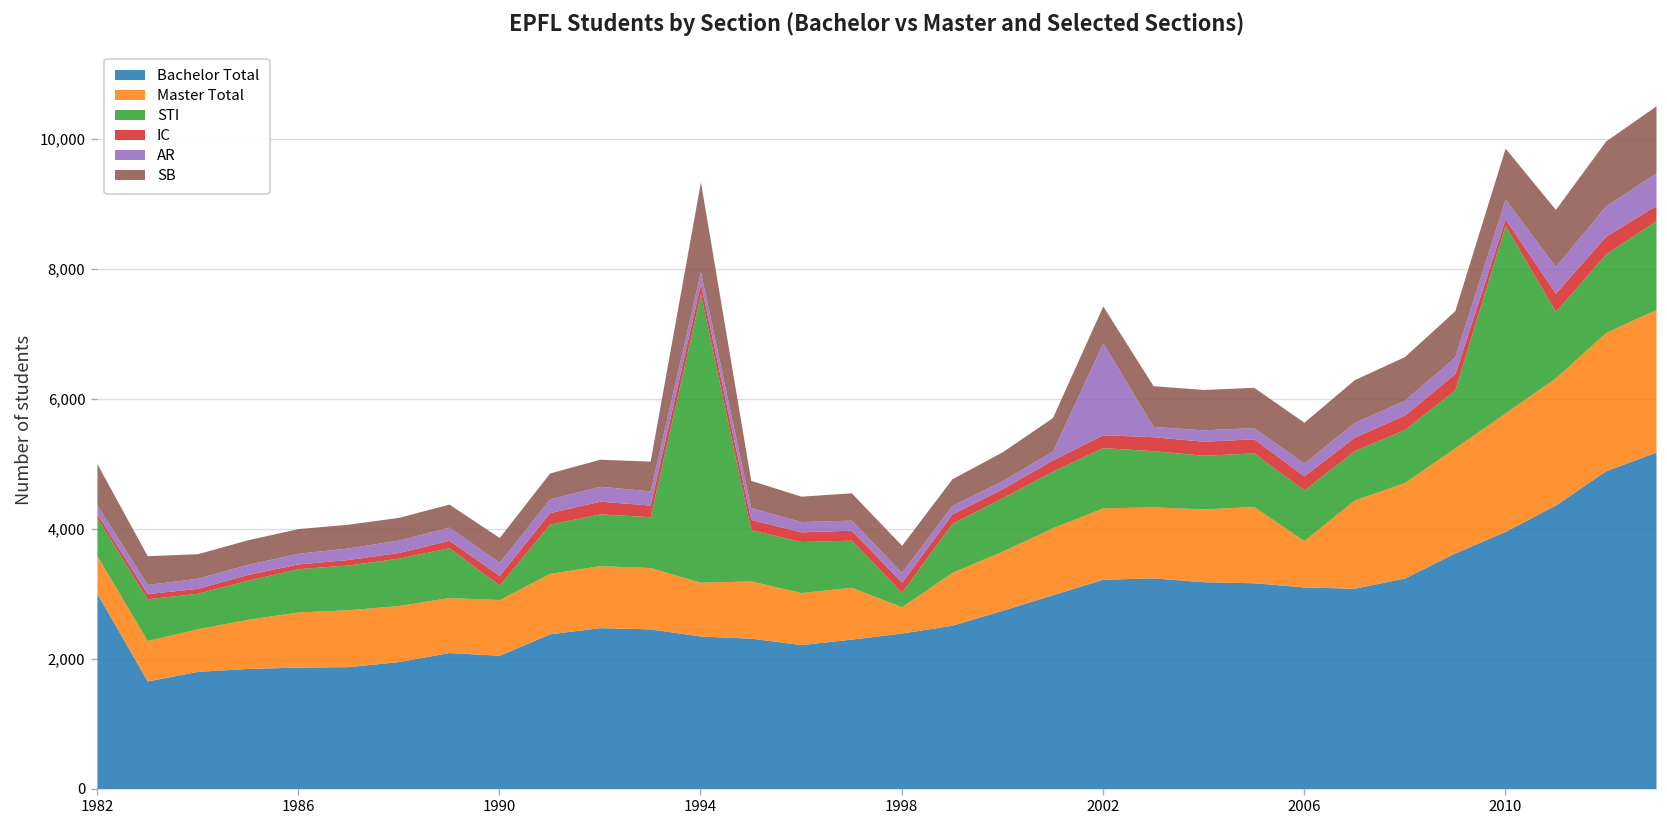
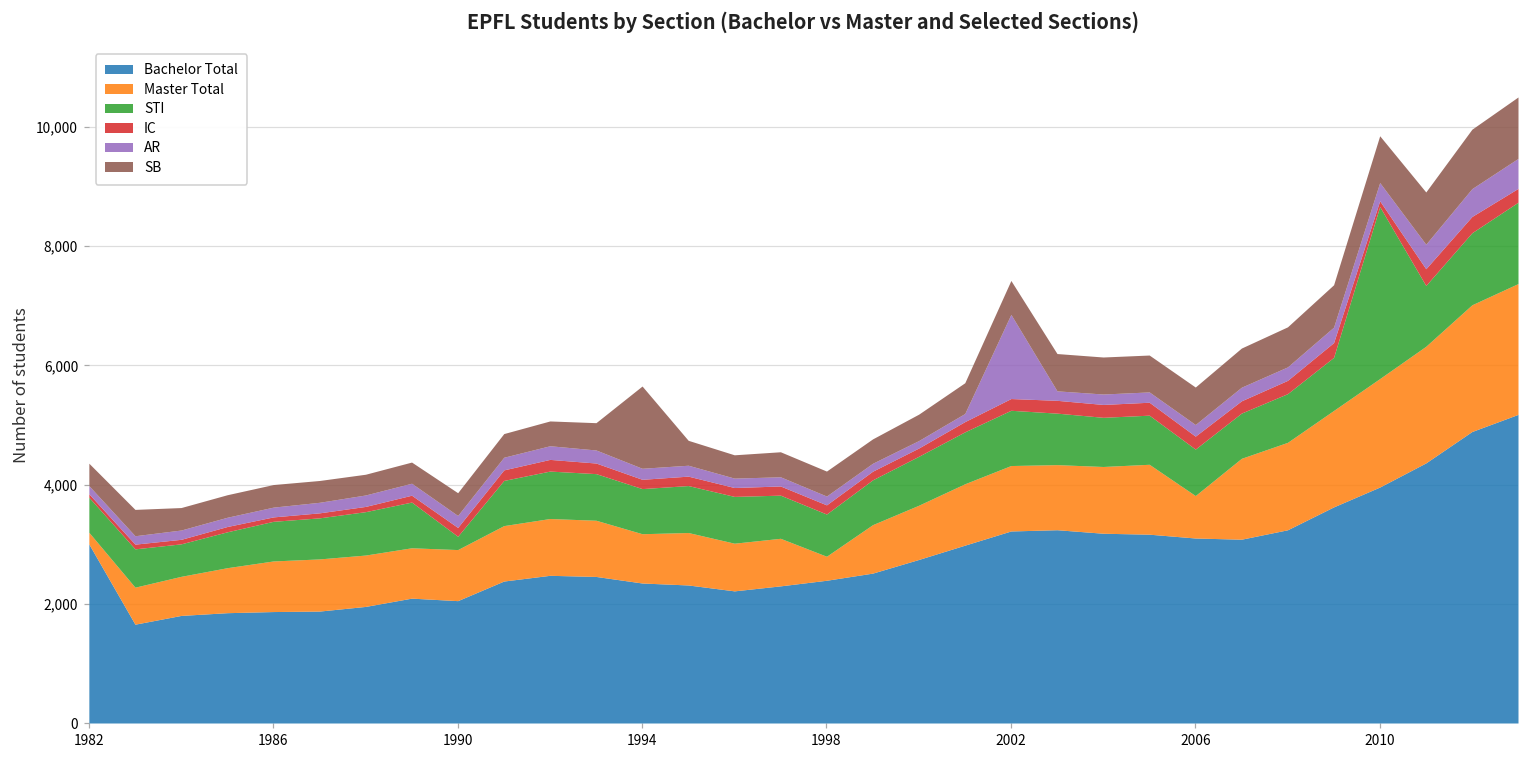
  {
    "Bachelor Total": {
      "1982": "3,000",
      "1986": "1,900",
      "1990": "2,100",
      "1994": "2,300",
      "1998": "2,400",
      "2002": "3,200",
      "2006": "3,100",
      "2010": "4,000"
    },
    "Master Total": {
-     "1982": "600",
+     "1982": "200",
      "1986": "800",
      "1990": "900",
      "1994": "800",
      "1998": "400",
      "2002": "1,100",
      "2006": "700",
      "2010": "1,800"
    },
    "STI": {
      "1982": "600",
      "1986": "700",
      "1990": "200",
-     "1994": "4,400",
-     "1998": "200",
+     "1994": "800",
+     "1998": "700",
      "2002": "900",
      "2006": "800",
      "2010": "2,900"
    },
    "IC": {
      "1982": "100",
      "1986": "100",
      "1990": "100",
      "1994": "200",
      "1998": "200",
      "2002": "200",
      "2006": "200",
      "2010": "100"
    },
    "AR": {
      "1982": "100",
      "1986": "200",
      "1990": "200",
      "1994": "200",
      "1998": "100",
      "2002": "1,400",
      "2006": "200",
      "2010": "300"
    },
    "SB": {
-     "1982": "600",
+     "1982": "400",
      "1986": "400",
      "1990": "400",
      "1994": "1,400",
      "1998": "400",
      "2002": "600",
      "2006": "600",
      "2010": "800"
    }
  }
